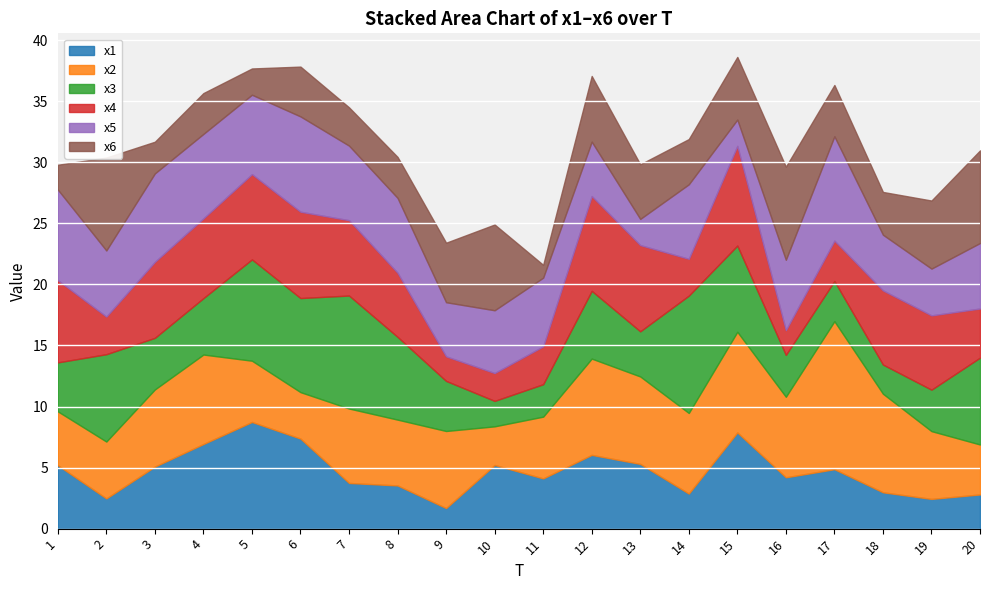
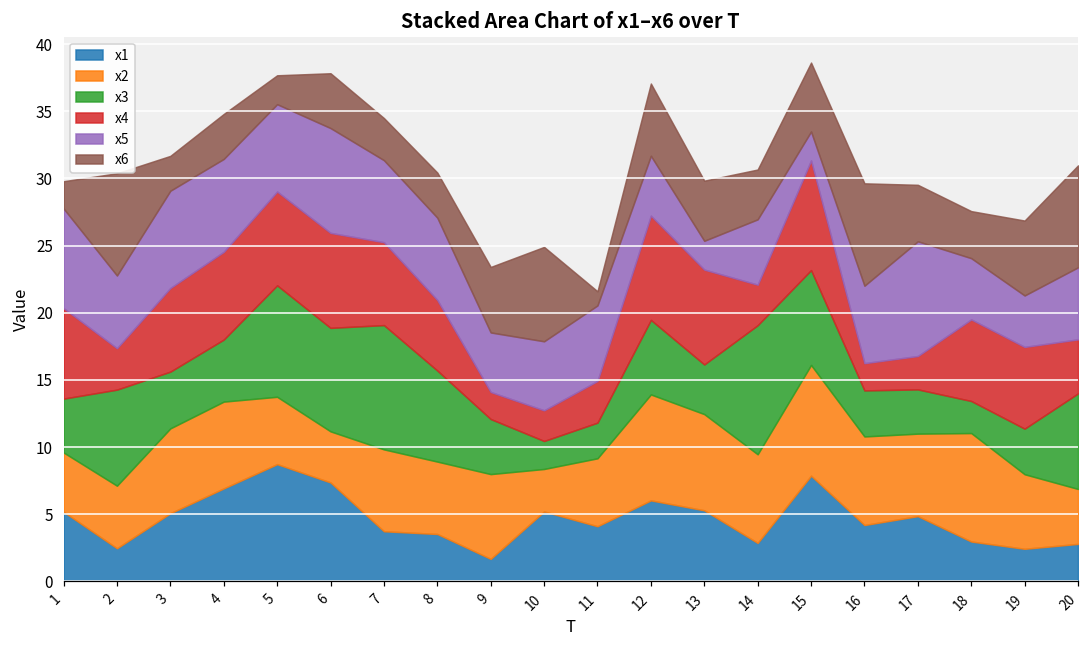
  {
    "x1": {
      "1": 5.2,
      "2": 2.5,
      "3": 5.1,
      "4": 6.9,
      "5": 8.7,
      "6": 7.4,
      "7": 3.7,
      "8": 3.5,
      "9": 1.7,
      "10": 5.2,
      "11": 4.1,
      "12": 6.0,
      "13": 5.3,
      "14": 2.9,
      "15": 7.9,
      "16": 4.2,
      "17": 4.9,
      "18": 3.0,
      "19": 2.4,
      "20": 2.8
    },
    "x2": {
      "1": 4.4,
      "2": 4.7,
      "3": 6.3,
-     "4": 7.3,
+     "4": 6.5,
      "5": 5.0,
      "6": 3.8,
      "7": 6.1,
      "8": 5.4,
      "9": 6.3,
      "10": 3.2,
      "11": 5.1,
      "12": 7.9,
      "13": 7.2,
      "14": 6.6,
      "15": 8.2,
      "16": 6.6,
-     "17": 12.1,
+     "17": 6.1,
      "18": 8.1,
      "19": 5.6,
      "20": 4.1
    },
    "x3": {
      "1": 4.0,
      "2": 7.2,
      "3": 4.2,
      "4": 4.6,
      "5": 8.3,
      "6": 7.7,
      "7": 9.3,
      "8": 6.8,
      "9": 4.1,
      "10": 2.1,
      "11": 2.7,
      "12": 5.5,
      "13": 3.7,
      "14": 9.6,
      "15": 7.1,
      "16": 3.4,
      "17": 3.3,
      "18": 2.4,
      "19": 3.4,
      "20": 7.1
    },
    "x4": {
      "1": 6.7,
      "2": 3.1,
      "3": 6.2,
      "4": 6.5,
      "5": 7.0,
      "6": 7.1,
      "7": 6.2,
      "8": 5.3,
      "9": 2.0,
      "10": 2.3,
      "11": 3.1,
      "12": 7.8,
      "13": 7.1,
      "14": 3.0,
      "15": 8.2,
      "16": 2.0,
-     "17": 3.3,
+     "17": 2.5,
      "18": 6.1,
      "19": 6.1,
      "20": 4.0
    },
    "x5": {
      "1": 7.4,
      "2": 5.4,
      "3": 7.2,
      "4": 6.9,
      "5": 6.5,
      "6": 7.8,
      "7": 6.1,
      "8": 6.1,
      "9": 4.4,
      "10": 5.1,
      "11": 5.6,
      "12": 4.5,
      "13": 2.1,
-     "14": 6.1,
+     "14": 4.9,
      "15": 2.2,
      "16": 5.8,
      "17": 8.5,
      "18": 4.6,
      "19": 3.8,
      "20": 5.4
    },
    "x6": {
      "1": 2.0,
      "3": 2.6,
      "4": 3.3,
      "5": 2.2,
      "6": 4.1,
      "7": 3.1,
      "8": 3.4,
      "9": 4.9,
      "10": 7.0,
      "11": 1.0,
      "12": 5.4,
      "13": 4.5,
      "14": 3.7,
      "15": 5.1,
      "16": 7.6,
      "17": 4.2,
      "18": 3.5,
      "19": 5.6,
      "20": 7.6
    }
  }
